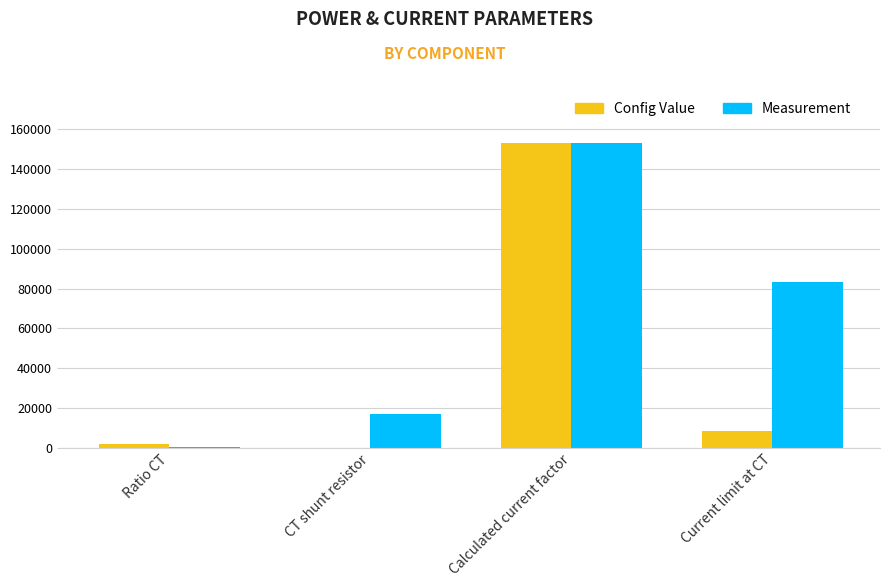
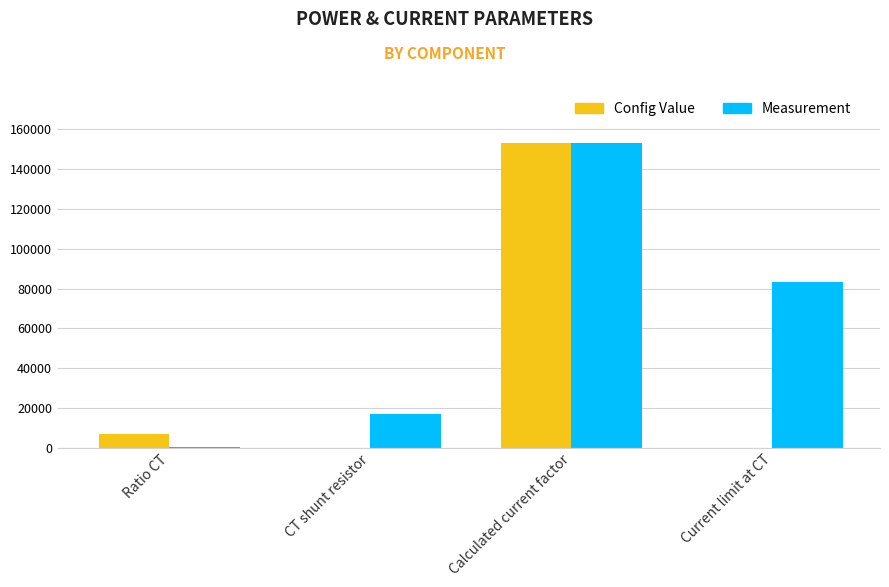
  {
    "Config Value": {
-     "Ratio CT": 2000,
+     "Ratio CT": 7000,
      "Calculated current factor": 153000,
-     "Current limit at CT": 8000
+     "Current limit at CT": 0
    },
    "Measurement": {
      "CT shunt resistor": 17000,
      "Calculated current factor": 153000,
      "Current limit at CT": 83000
    }
  }
